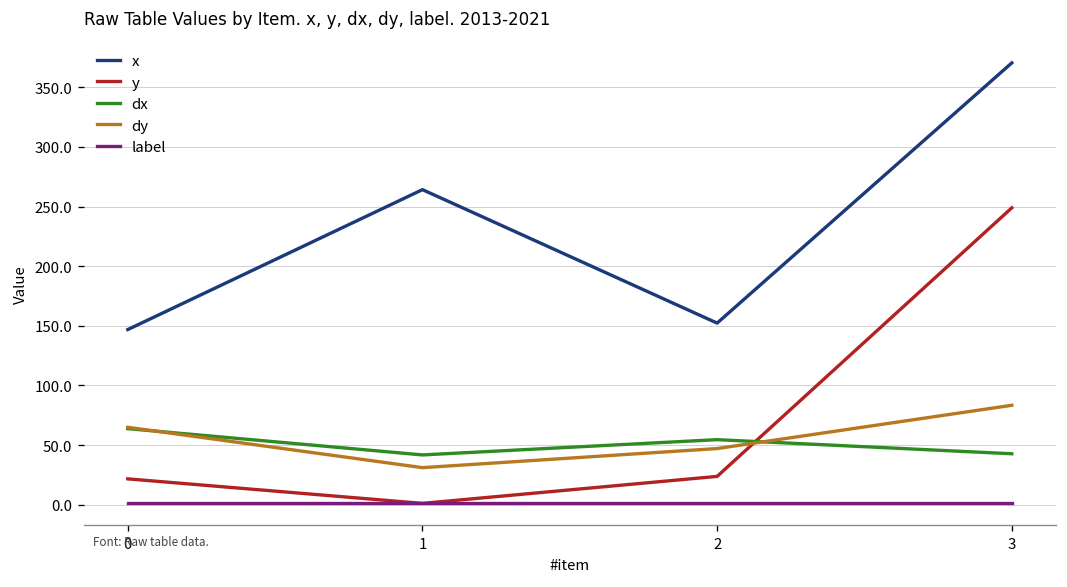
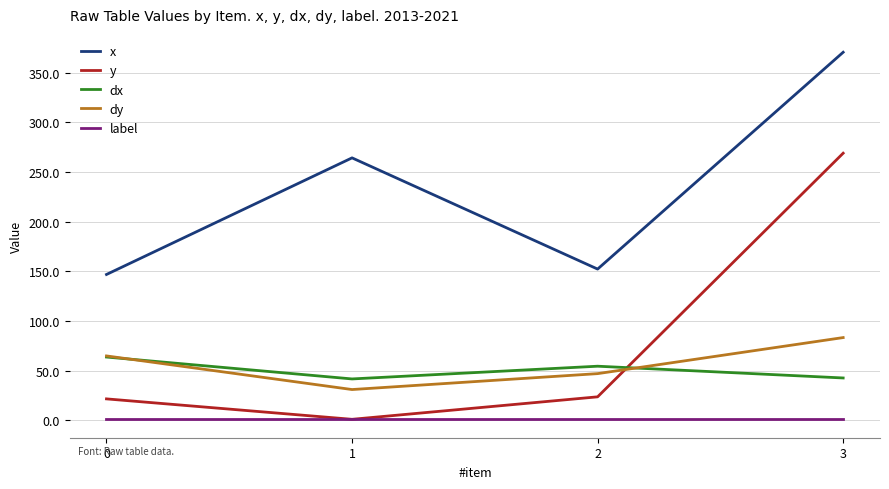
  {
    "x": {
      "0": 150,
      "1": 260,
      "2": 150,
      "3": 370
    },
    "y": {
      "0": 20,
      "2": 20,
-     "3": 250
+     "3": 270
    },
    "dx": {
      "1": 40,
      "2": 50,
      "3": 40
    },
    "dy": {
      "1": 30,
      "2": 50,
      "3": 80
    },
    "label": {
      "0": 0,
      "2": 0,
      "3": 0
    }
  }
